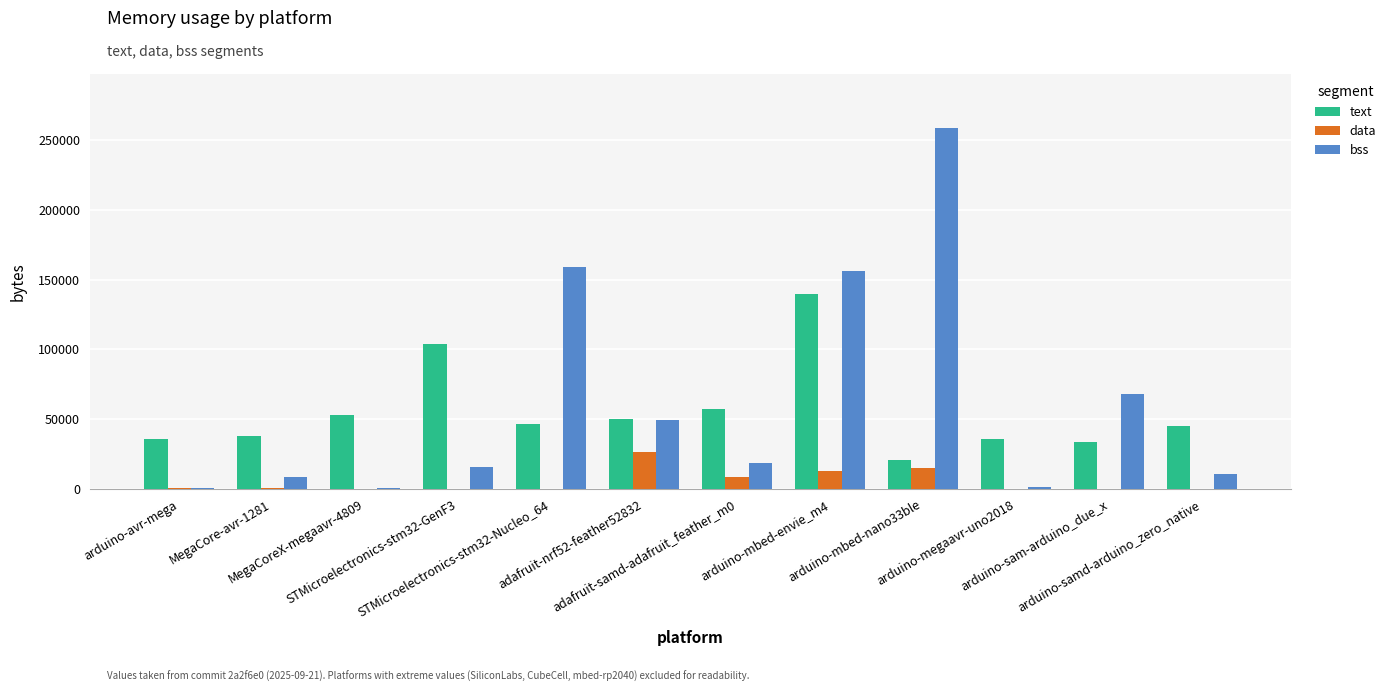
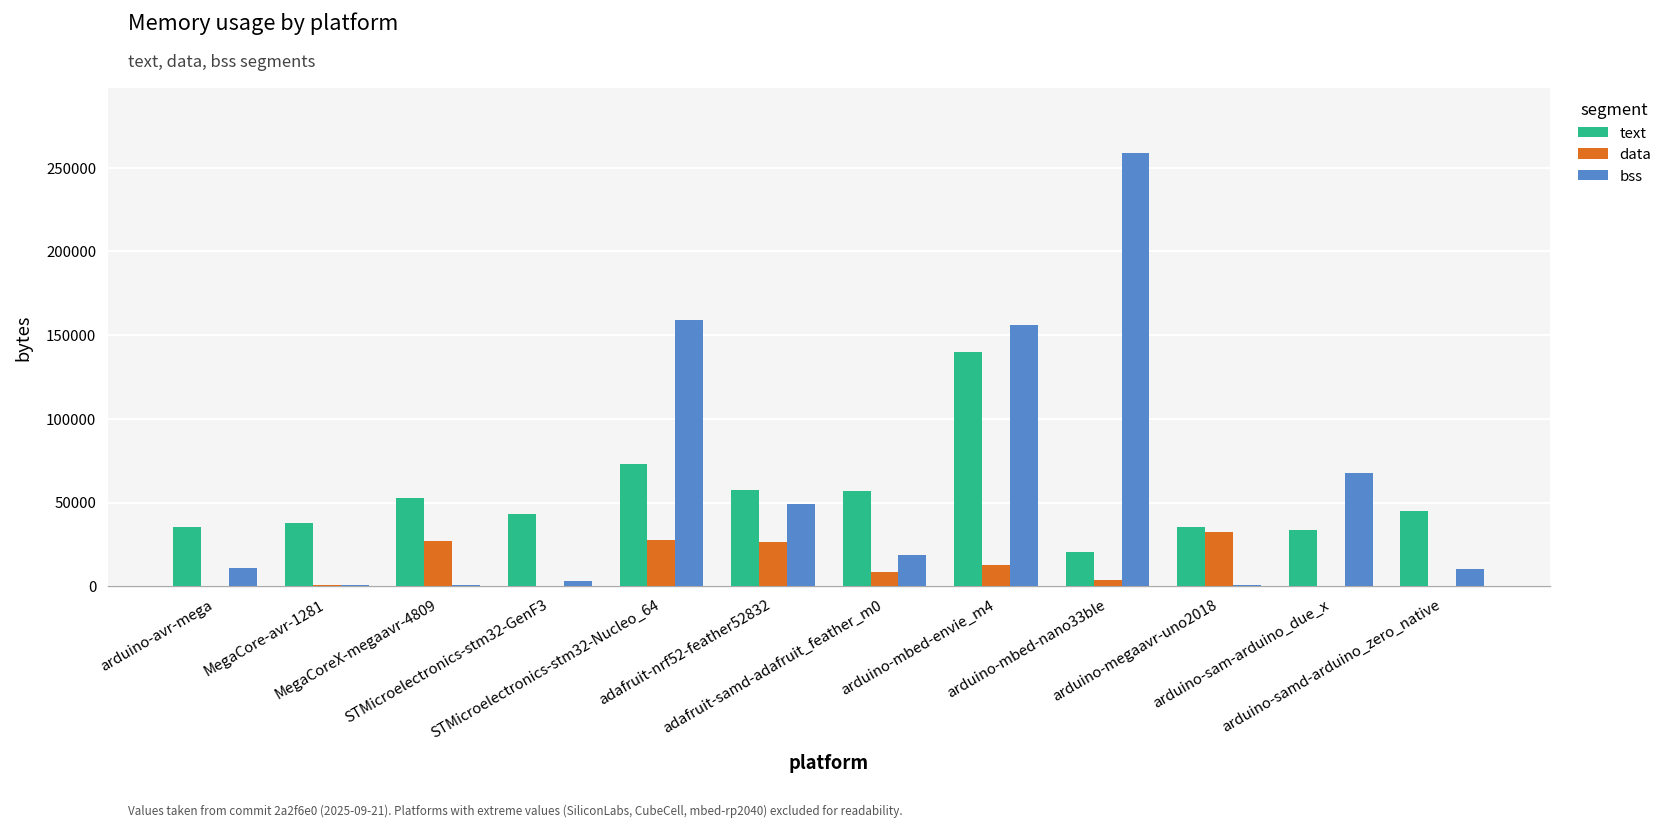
  {
    "text": {
      "arduino-avr-mega": 35000,
      "MegaCore-avr-1281": 38000,
      "MegaCoreX-megaavr-4809": 53000,
-     "STMicroelectronics-stm32-GenF3": 104000,
-     "STMicroelectronics-stm32-Nucleo_64": 46000,
-     "adafruit-nrf52-feather52832": 50000,
+     "STMicroelectronics-stm32-GenF3": 43000,
+     "STMicroelectronics-stm32-Nucleo_64": 73000,
+     "adafruit-nrf52-feather52832": 58000,
      "adafruit-samd-adafruit_feather_m0": 57000,
      "arduino-mbed-envie_m4": 140000,
      "arduino-mbed-nano33ble": 21000,
      "arduino-megaavr-uno2018": 36000,
      "arduino-sam-arduino_due_x": 34000,
      "arduino-samd-arduino_zero_native": 45000
    },
    "data": {
-     "MegaCoreX-megaavr-4809": 0,
-     "STMicroelectronics-stm32-Nucleo_64": 0,
+     "MegaCoreX-megaavr-4809": 27000,
+     "STMicroelectronics-stm32-Nucleo_64": 27000,
      "adafruit-nrf52-feather52832": 26000,
      "adafruit-samd-adafruit_feather_m0": 9000,
      "arduino-mbed-envie_m4": 13000,
-     "arduino-mbed-nano33ble": 15000,
-     "arduino-megaavr-uno2018": 0,
+     "arduino-mbed-nano33ble": 4000,
+     "arduino-megaavr-uno2018": 33000,
      "arduino-sam-arduino_due_x": 0
    },
    "bss": {
-     "arduino-avr-mega": 1000,
-     "MegaCore-avr-1281": 8000,
-     "STMicroelectronics-stm32-GenF3": 16000,
+     "arduino-avr-mega": 11000,
+     "MegaCore-avr-1281": 1000,
+     "STMicroelectronics-stm32-GenF3": 3000,
      "STMicroelectronics-stm32-Nucleo_64": 159000,
      "adafruit-nrf52-feather52832": 49000,
      "adafruit-samd-adafruit_feather_m0": 18000,
      "arduino-mbed-envie_m4": 156000,
      "arduino-mbed-nano33ble": 259000,
      "arduino-sam-arduino_due_x": 68000,
      "arduino-samd-arduino_zero_native": 11000
    }
  }
